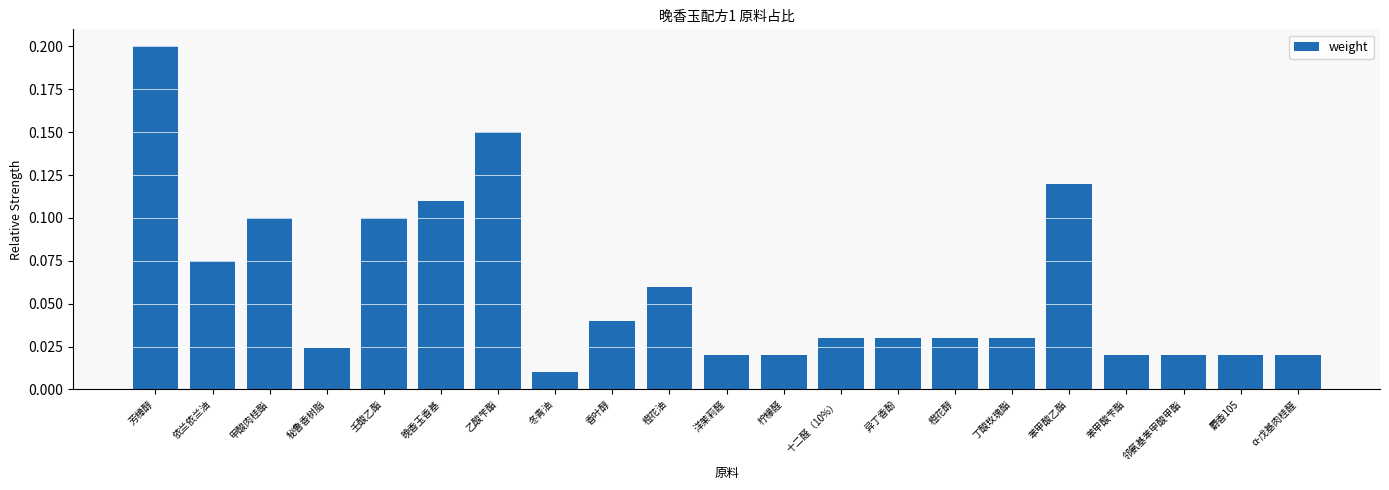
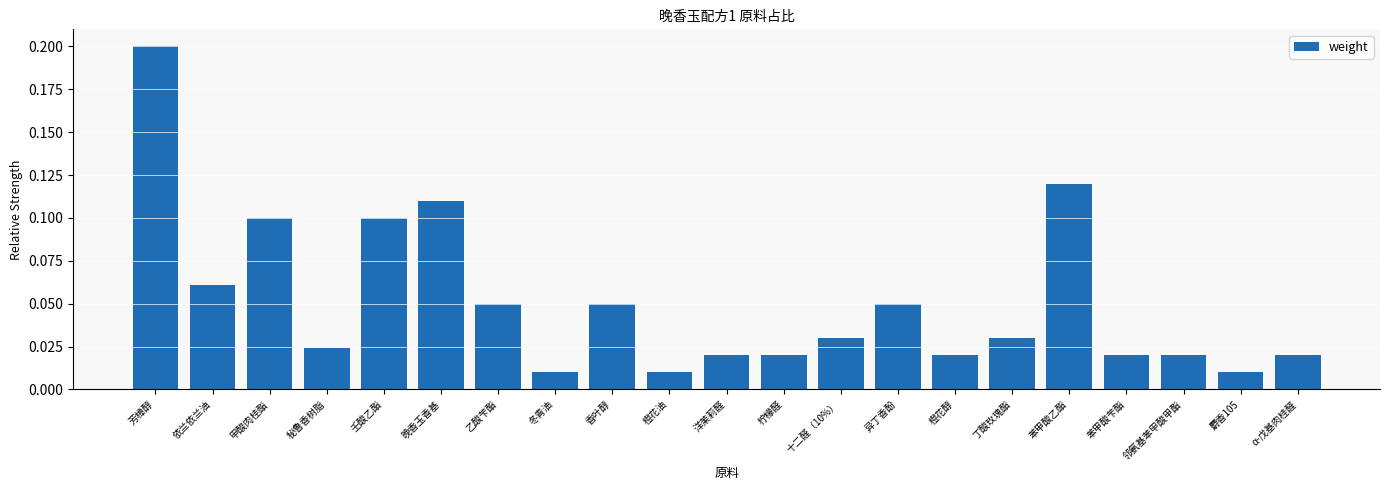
  {
    "芳樟醇": 0.200,
-   "依兰依兰油": 0.075,
+   "依兰依兰油": 0.061,
    "甲酸肉桂酯": 0.100,
    "秘鲁香树脂": 0.024,
    "壬酸乙酯": 0.100,
    "晚香玉香基": 0.110,
-   "乙酸苄酯": 0.15,
+   "乙酸苄酯": 0.05,
    "冬青油": 0.010,
-   "香叶醇": 0.04,
-   "橙花油": 0.06,
+   "香叶醇": 0.05,
+   "橙花油": 0.01,
    "洋茉莉醛": 0.020,
    "柠檬醛": 0.020,
    "十二醛（10%）": 0.030,
-   "异丁香酚": 0.03,
-   "橙花醇": 0.03,
+   "异丁香酚": 0.05,
+   "橙花醇": 0.02,
    "丁酸玫瑰酯": 0.030,
    "苯甲酸乙酯": 0.120,
    "苯甲酸苄酯": 0.020,
    "邻氨基苯甲酸甲酯": 0.020,
-   "麝香105": 0.02,
+   "麝香105": 0.01,
    "α-戊基肉桂醛": 0.020
  }
